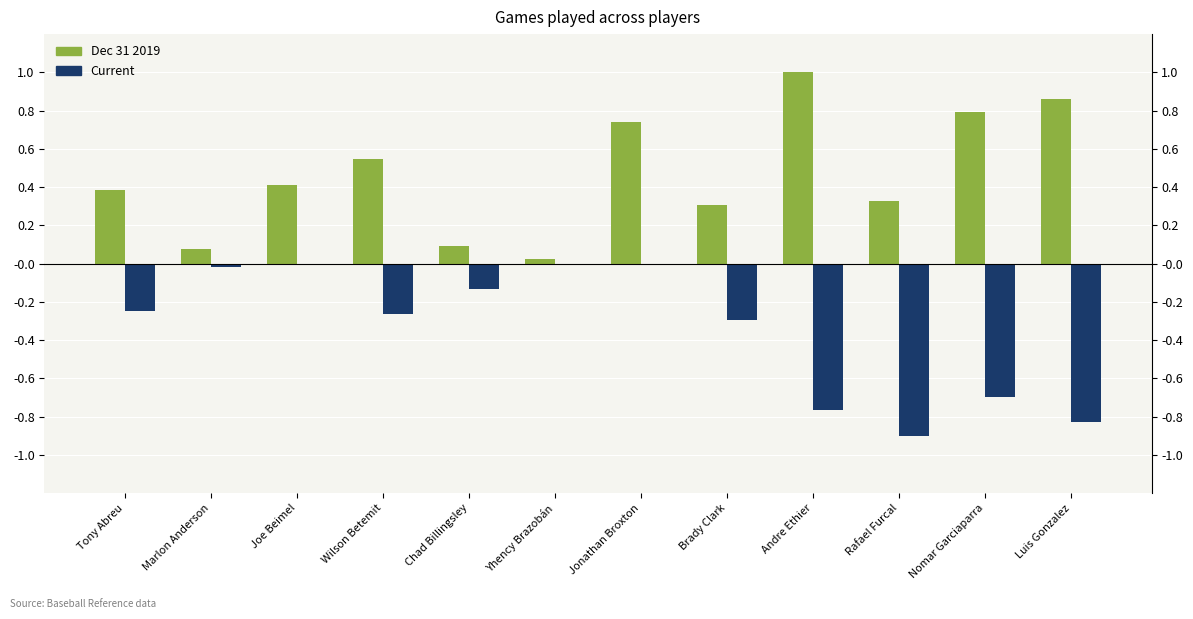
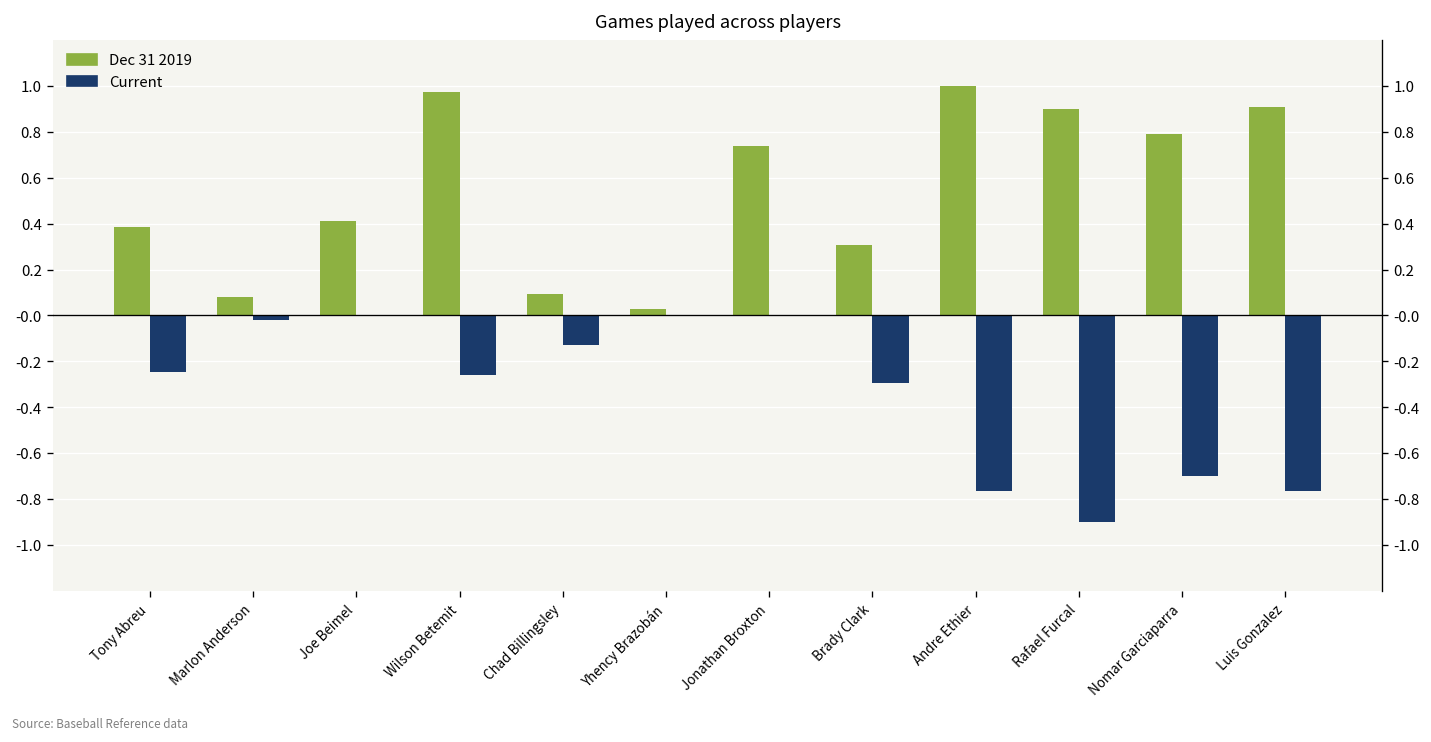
  {
    "Dec 31 2019": {
      "Tony Abreu": 0.39,
      "Marlon Anderson": 0.08,
      "Joe Beimel": 0.41,
-     "Wilson Betemit": 0.55,
+     "Wilson Betemit": 0.97,
      "Chad Billingsley": 0.09,
      "Yhency Brazobán": 0.03,
      "Jonathan Broxton": 0.74,
      "Brady Clark": 0.31,
      "Andre Ethier": 1.00,
-     "Rafael Furcal": 0.33,
+     "Rafael Furcal": 0.90,
      "Nomar Garciaparra": 0.79,
-     "Luis Gonzalez": 0.86
+     "Luis Gonzalez": 0.91
    },
    "Current": {
      "Tony Abreu": -0.25,
      "Marlon Anderson": -0.02,
      "Joe Beimel": 0.00,
      "Wilson Betemit": -0.26,
      "Chad Billingsley": -0.13,
      "Yhency Brazobán": 0.00,
      "Jonathan Broxton": 0.00,
      "Brady Clark": -0.29,
      "Andre Ethier": -0.76,
      "Rafael Furcal": -0.90,
      "Nomar Garciaparra": -0.70,
-     "Luis Gonzalez": -0.83
+     "Luis Gonzalez": -0.76
    }
  }
